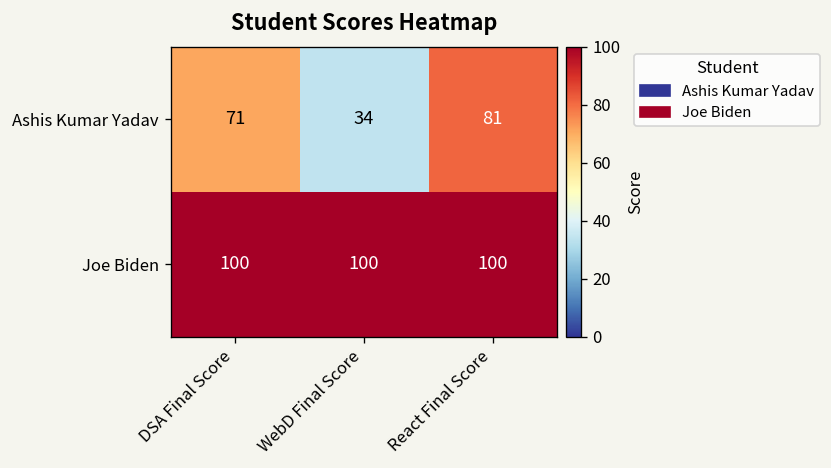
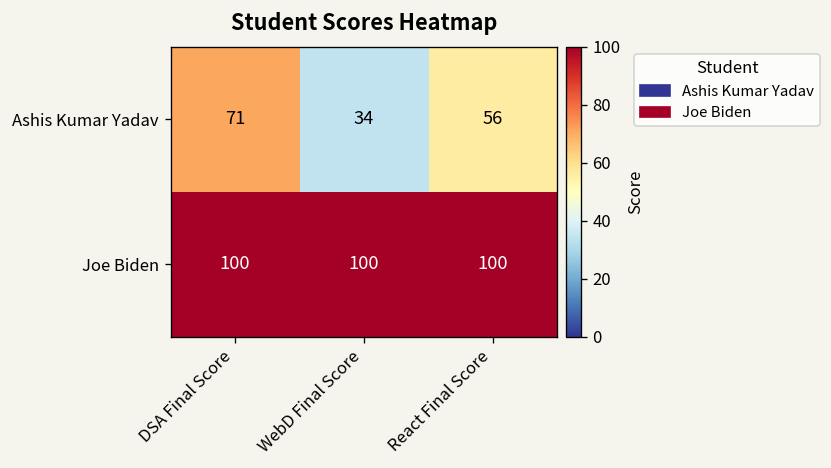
  {
    "Ashis Kumar Yadav": {
      "DSA Final Score": 71,
      "WebD Final Score": 34,
-     "React Final Score": 81
+     "React Final Score": 56
    },
    "Joe Biden": {
      "DSA Final Score": 100,
      "WebD Final Score": 100,
      "React Final Score": 100
    }
  }
